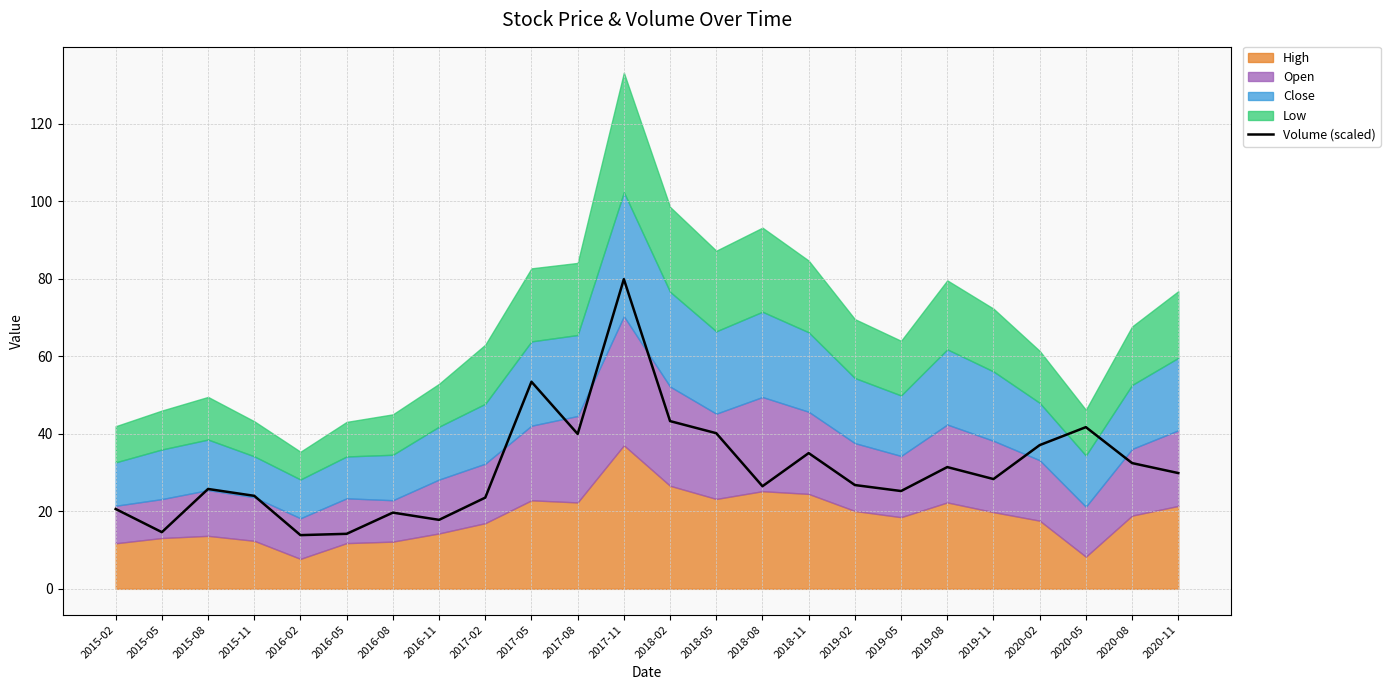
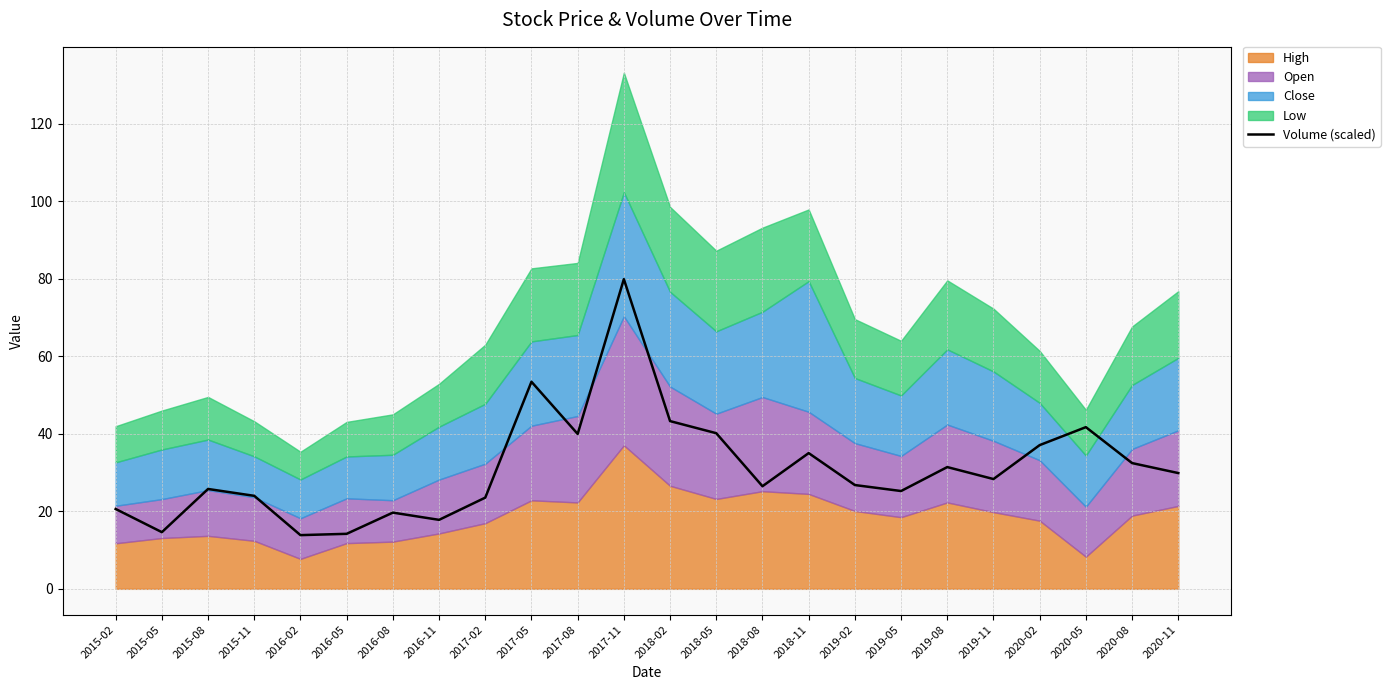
  {
    "Volume (scaled)": {
      "2015-02": 21,
      "2015-05": 15,
      "2016-02": 14,
      "2016-05": 14,
      "2016-08": 20,
      "2016-11": 18,
      "2017-02": 24,
      "2017-05": 53,
      "2017-08": 40,
      "2017-11": 80,
      "2018-02": 43,
      "2018-05": 40,
      "2018-08": 26,
      "2018-11": 35,
      "2019-02": 27,
      "2019-05": 25,
      "2019-08": 31,
      "2019-11": 28,
      "2020-02": 37,
      "2020-05": 42,
      "2020-08": 32,
      "2020-11": 30
    },
    "High": {
      "2015-02": 12,
      "2015-05": 13,
      "2015-08": 14,
      "2015-11": 12,
      "2016-02": 8,
      "2016-05": 12,
      "2016-08": 12,
      "2016-11": 14,
      "2017-02": 17,
      "2017-05": 23,
      "2017-08": 22,
      "2017-11": 37,
      "2018-02": 27,
      "2018-05": 23,
      "2018-08": 25,
      "2018-11": 25,
      "2019-02": 20,
      "2019-05": 19,
      "2019-08": 22,
      "2019-11": 20,
      "2020-02": 18,
      "2020-05": 8,
      "2020-08": 19,
      "2020-11": 21
    },
    "Open": {
      "2015-02": 10,
      "2015-05": 10,
      "2016-02": 10,
      "2016-05": 12,
      "2016-08": 11,
      "2016-11": 14,
      "2017-02": 15,
      "2017-05": 19,
      "2017-08": 22,
      "2017-11": 33,
      "2018-02": 26,
      "2018-05": 22,
      "2018-08": 24,
      "2018-11": 21,
      "2019-02": 18,
      "2019-05": 16,
      "2019-08": 20,
      "2019-11": 18,
      "2020-02": 16,
      "2020-05": 13,
      "2020-08": 17,
      "2020-11": 20
    },
    "Close": {
      "2015-02": 11,
      "2015-05": 13,
      "2015-08": 13,
      "2015-11": 11,
      "2016-02": 10,
      "2016-05": 11,
      "2016-08": 12,
      "2016-11": 14,
      "2017-02": 15,
      "2017-05": 22,
      "2017-08": 21,
      "2017-11": 32,
      "2018-02": 24,
      "2018-05": 21,
      "2018-08": 22,
-     "2018-11": 21,
+     "2018-11": 34,
      "2019-02": 17,
      "2019-05": 16,
      "2019-08": 19,
      "2019-11": 18,
      "2020-02": 15,
      "2020-05": 13,
      "2020-08": 17,
      "2020-11": 19
    },
    "Low": {
      "2015-02": 9,
      "2015-05": 10,
      "2015-08": 11,
      "2015-11": 9,
      "2016-02": 7,
      "2016-05": 9,
      "2016-08": 10,
      "2016-11": 11,
      "2017-02": 15,
      "2017-05": 19,
      "2017-08": 19,
      "2017-11": 31,
      "2018-02": 22,
      "2018-05": 21,
      "2018-08": 22,
      "2018-11": 19,
      "2019-02": 15,
      "2019-05": 14,
      "2019-08": 18,
      "2019-11": 16,
      "2020-02": 13,
      "2020-05": 12,
      "2020-08": 15,
      "2020-11": 17
    }
  }
